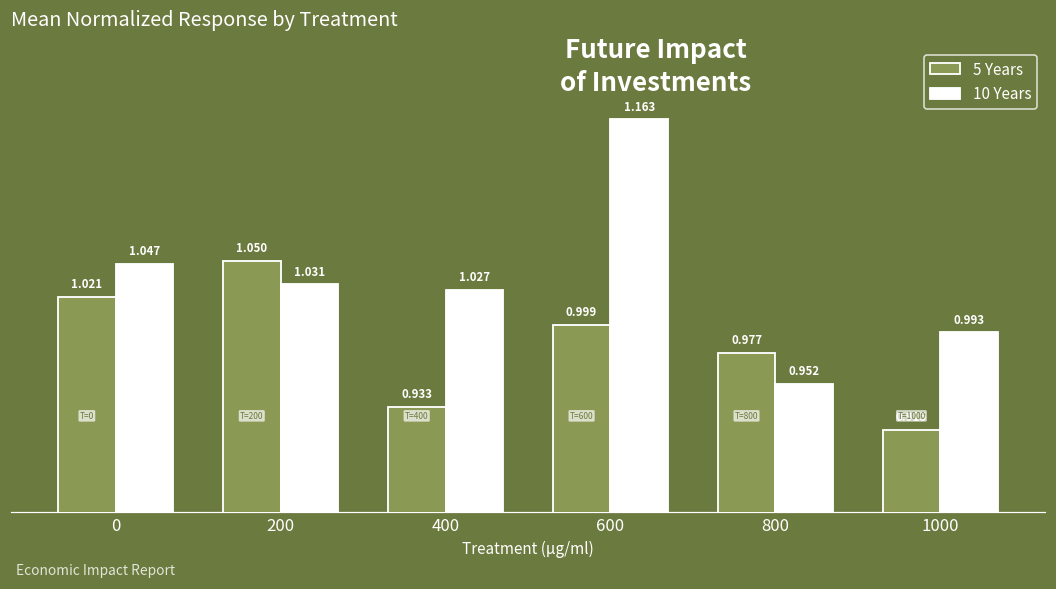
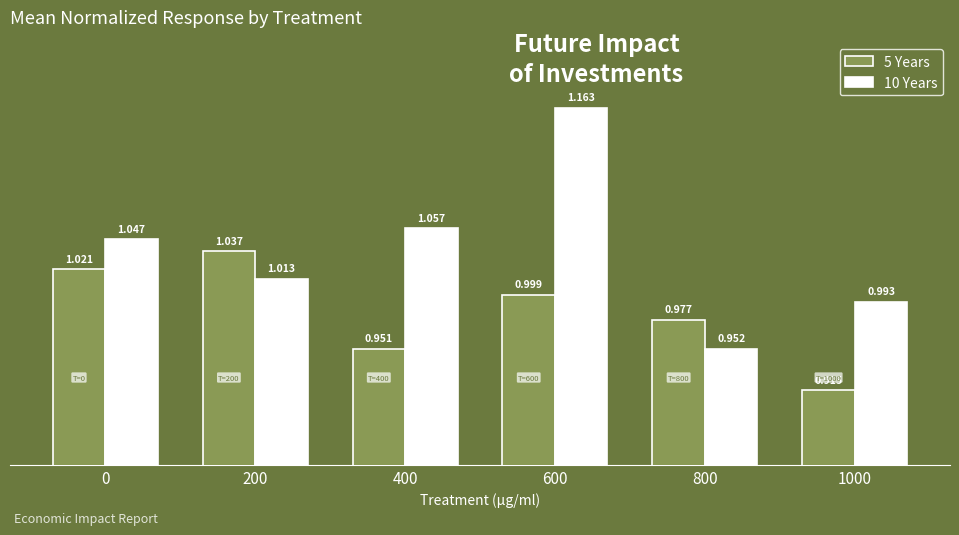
  {
    "5 Years": {
      "0": 1.021,
-     "200": 1.050,
-     "400": 0.933,
+     "200": 1.037,
+     "400": 0.951,
      "600": 0.999,
      "800": 0.977
    },
    "10 Years": {
      "0": 1.047,
-     "200": 1.031,
-     "400": 1.027,
+     "200": 1.013,
+     "400": 1.057,
      "600": 1.163,
      "800": 0.952,
      "1000": 0.993
    }
  }
